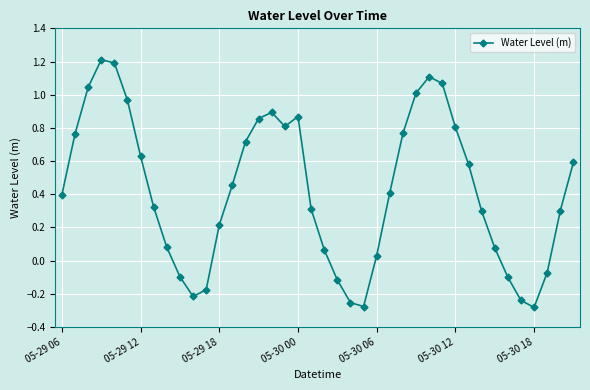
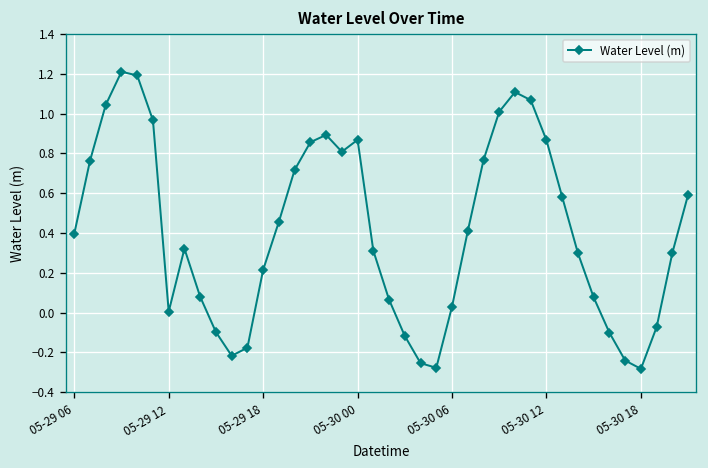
  {
    "05-29 06": 0.40,
-   "05-29 12": 0.63,
+   "05-29 12": 0.00,
    "05-29 18": 0.22,
    "05-30 00": 0.87,
    "05-30 06": 0.03,
-   "05-30 12": 0.80,
+   "05-30 12": 0.87,
    "05-30 18": -0.28
  }
